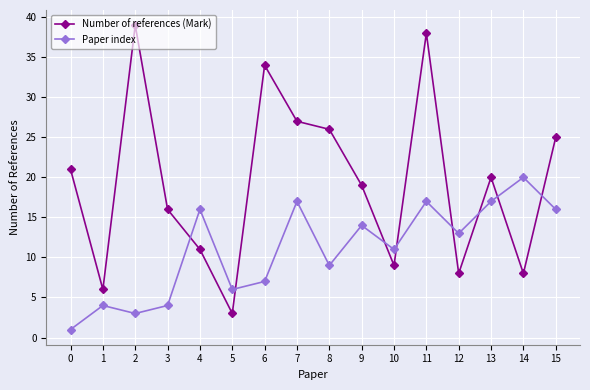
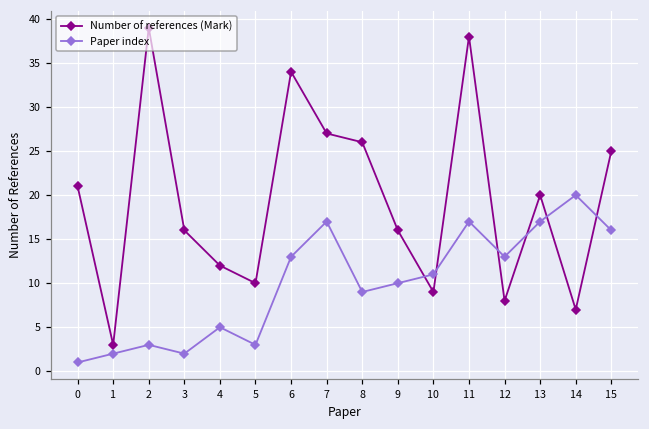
  {
    "Number of references (Mark)": {
      "0": 21,
-     "1": 6,
+     "1": 3,
      "3": 16,
-     "4": 11,
-     "5": 3,
+     "4": 12,
+     "5": 10,
      "6": 34,
      "7": 27,
      "8": 26,
-     "9": 19,
+     "9": 16,
      "10": 9,
      "11": 38,
      "12": 8,
      "13": 20,
-     "14": 8,
+     "14": 7,
      "15": 25
    },
    "Paper index": {
      "0": 1,
-     "1": 4,
+     "1": 2,
      "2": 3,
-     "3": 4,
-     "4": 16,
-     "5": 6,
-     "6": 7,
+     "3": 2,
+     "4": 5,
+     "5": 3,
+     "6": 13,
      "7": 17,
      "8": 9,
-     "9": 14,
+     "9": 10,
      "10": 11,
      "11": 17,
      "12": 13,
      "13": 17,
      "14": 20,
      "15": 16
    }
  }
